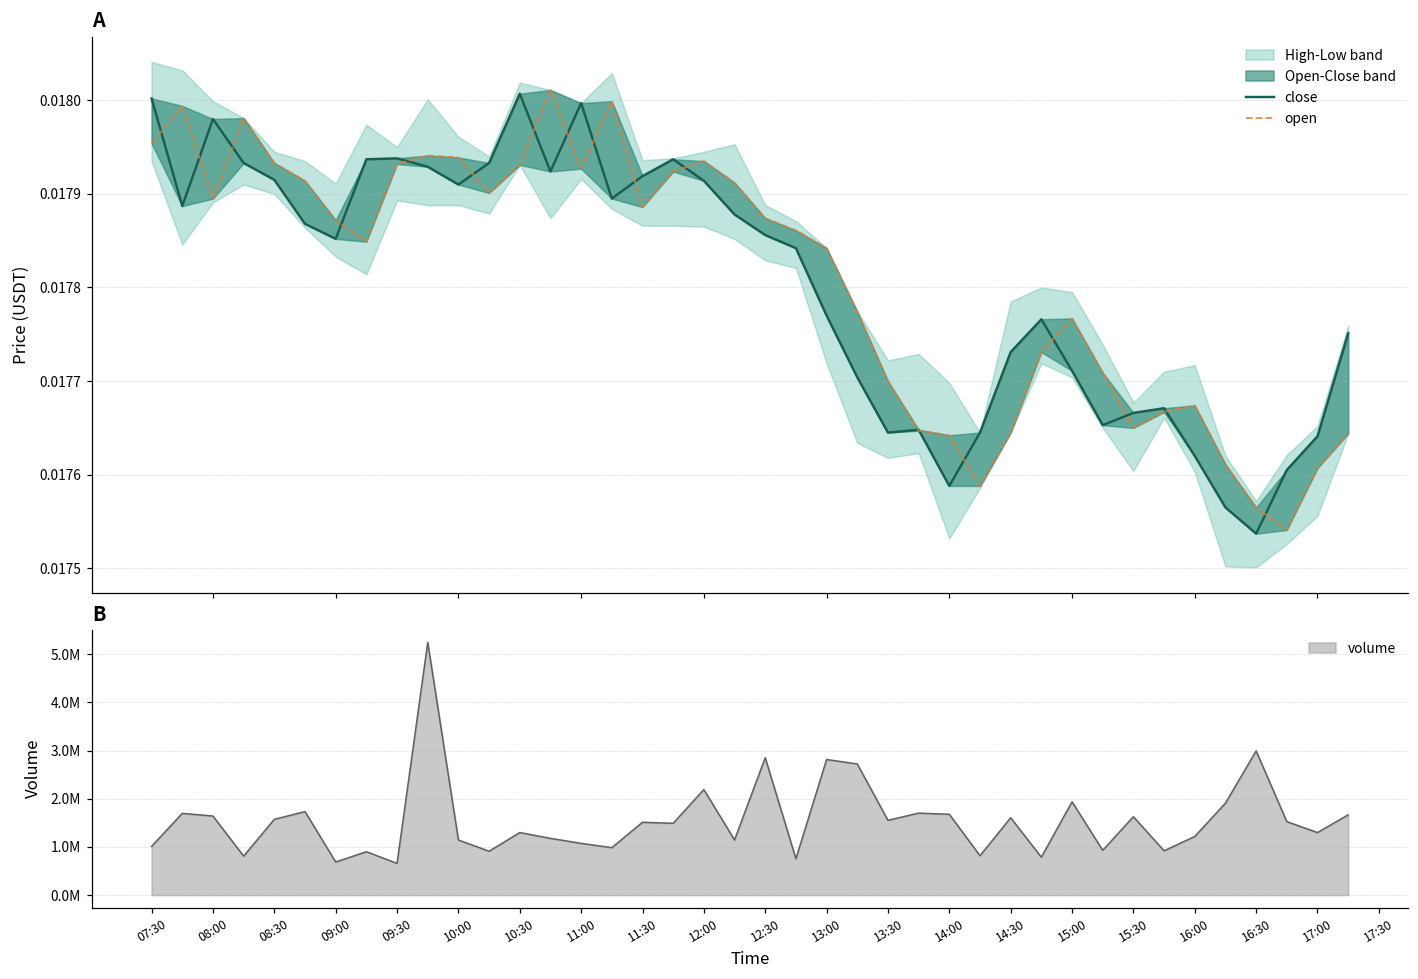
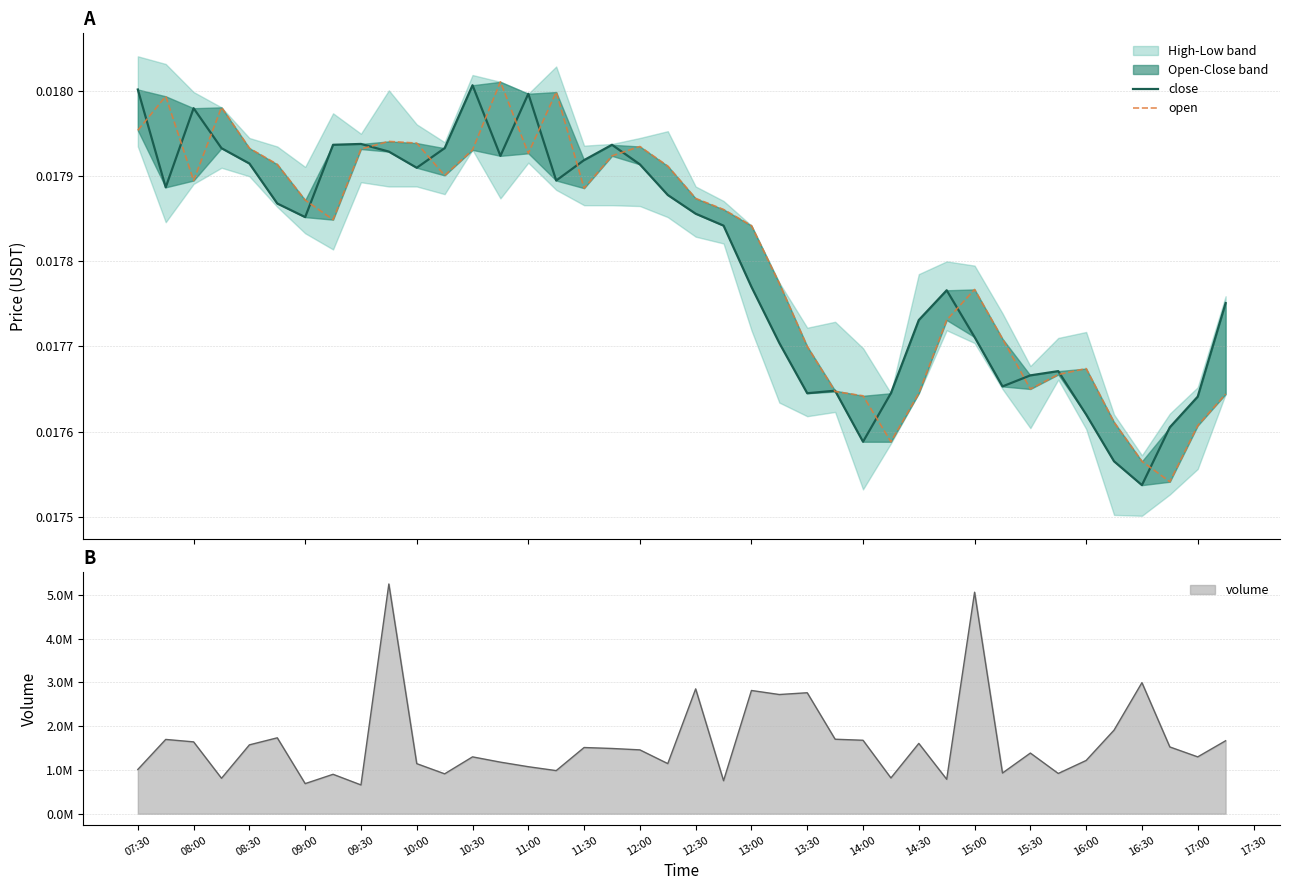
  {
    "B": {
      "07:30": 1000000,
      "08:00": 1600000,
      "08:30": 1600000,
      "09:00": 700000,
      "09:30": 700000,
      "10:00": 1100000,
      "10:30": 1300000,
      "11:00": 1100000,
      "11:30": 1500000,
-     "12:00": 2200000,
+     "12:00": 1500000,
      "12:30": 2900000,
      "13:00": 2800000,
-     "13:30": 1600000,
+     "13:30": 2800000,
      "14:00": 1700000,
      "14:30": 1600000,
-     "15:00": 1900000,
-     "15:30": 1600000,
+     "15:00": 5100000,
+     "15:30": 1400000,
      "16:00": 1200000,
      "16:30": 3000000,
      "17:00": 1300000
    }
  }
